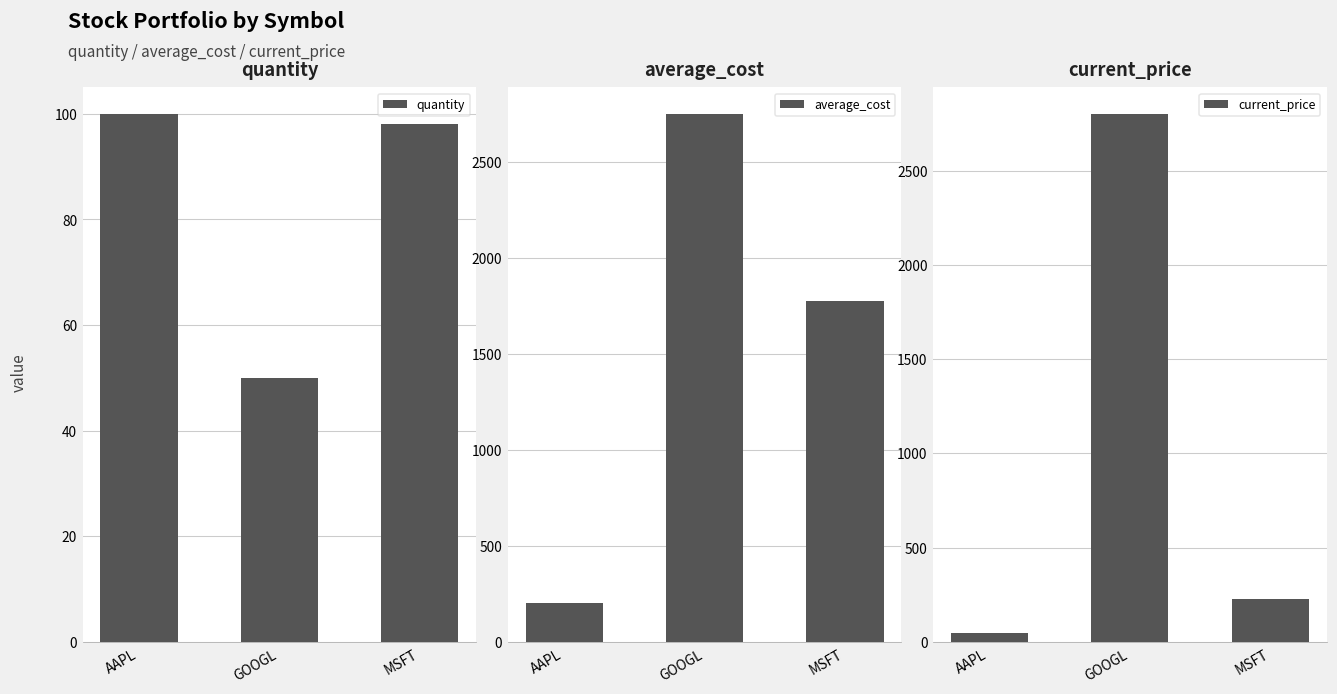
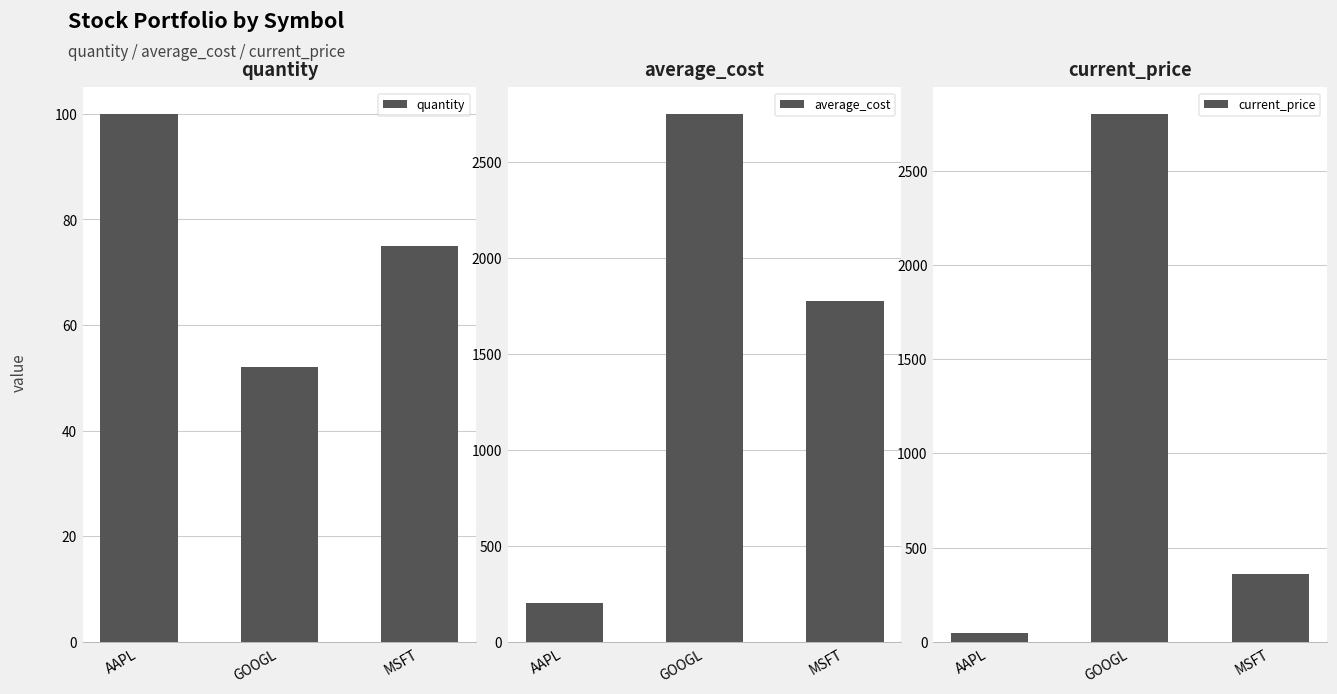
  {
    "quantity": {
      "AAPL": 100,
-     "GOOGL": 50,
-     "MSFT": 98
+     "GOOGL": 52,
+     "MSFT": 75
    },
    "average_cost": {
      "AAPL": 200,
      "GOOGL": 2750,
      "MSFT": 1780
    },
    "current_price": {
      "AAPL": 50,
      "GOOGL": 2800,
-     "MSFT": 230
+     "MSFT": 360
    }
  }
